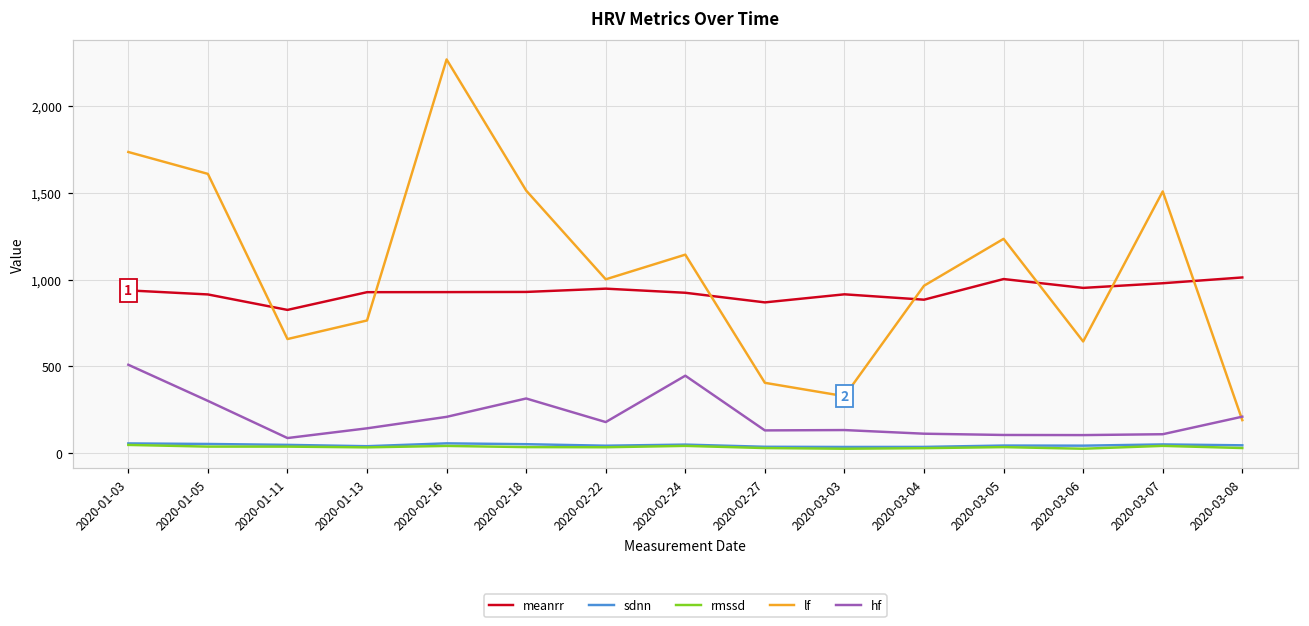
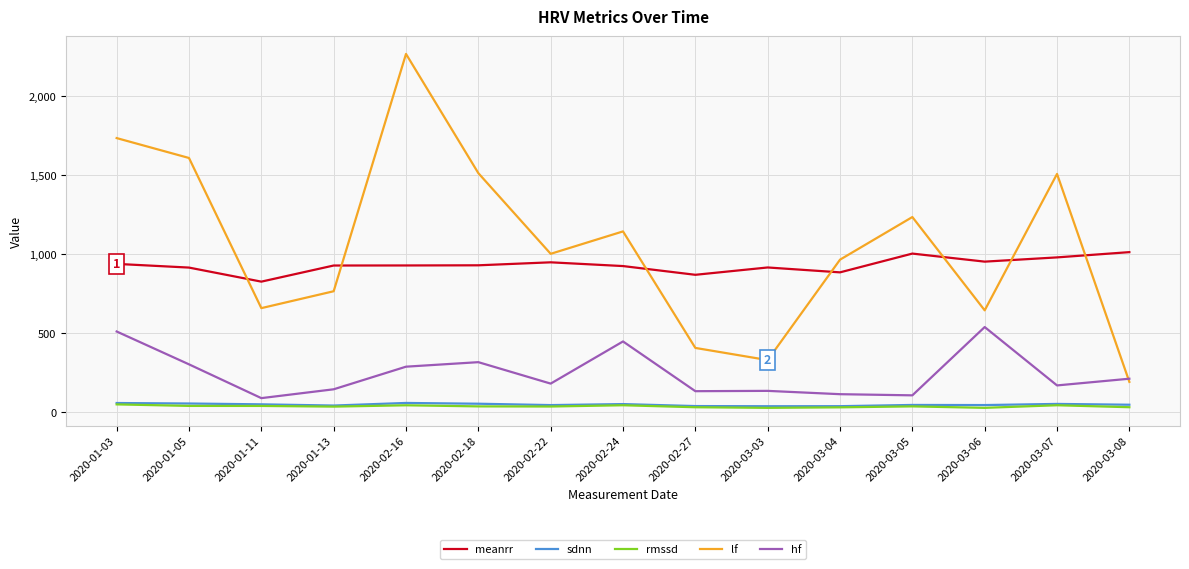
  {
    "meanrr": {
      "2020-01-05": "910",
      "2020-01-11": "830",
      "2020-01-13": "930",
      "2020-02-16": "930",
      "2020-02-18": "930",
      "2020-02-22": "950",
      "2020-02-24": "920",
      "2020-02-27": "870",
      "2020-03-03": "920",
      "2020-03-04": "880",
      "2020-03-05": "1,000",
      "2020-03-06": "950",
      "2020-03-07": "980",
      "2020-03-08": "1,010"
    },
    "sdnn": {
      "2020-02-18": "50",
      "2020-03-06": "40"
    },
    "rmssd": {
      "2020-02-18": "40",
      "2020-03-06": "30"
    },
    "lf": {
      "2020-01-03": "1,740",
      "2020-01-05": "1,610",
      "2020-01-11": "660",
      "2020-01-13": "770",
      "2020-02-16": "2,270",
      "2020-02-18": "1,510",
      "2020-02-22": "1,000",
      "2020-02-24": "1,140",
      "2020-02-27": "410",
      "2020-03-04": "970",
      "2020-03-05": "1,240",
      "2020-03-06": "640",
      "2020-03-07": "1,510",
      "2020-03-08": "190"
    },
    "hf": {
      "2020-01-03": "510",
      "2020-01-05": "300",
      "2020-01-11": "90",
      "2020-01-13": "140",
-     "2020-02-16": "210",
+     "2020-02-16": "290",
      "2020-02-18": "320",
      "2020-02-22": "180",
      "2020-02-24": "450",
      "2020-02-27": "130",
      "2020-03-03": "130",
      "2020-03-04": "110",
      "2020-03-05": "110",
-     "2020-03-06": "110",
-     "2020-03-07": "110",
+     "2020-03-06": "540",
+     "2020-03-07": "170",
      "2020-03-08": "210"
    }
  }
